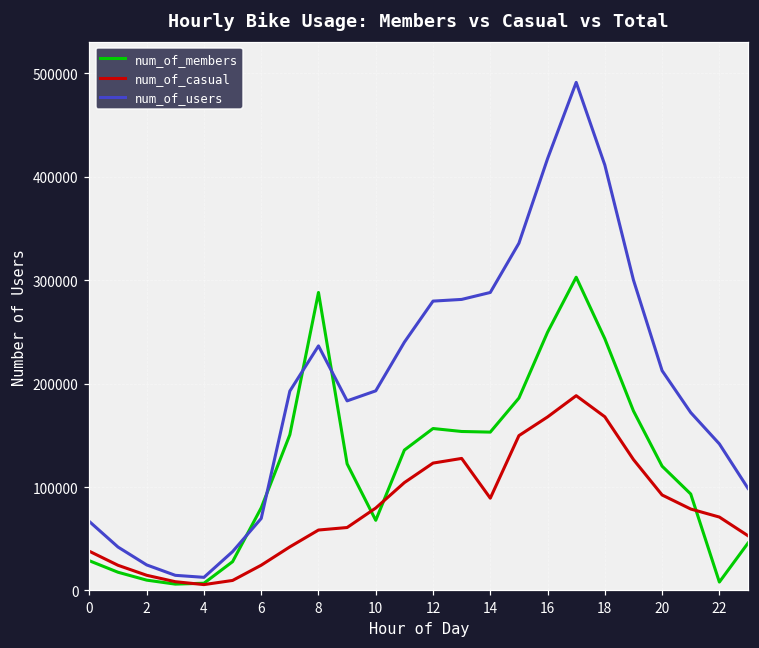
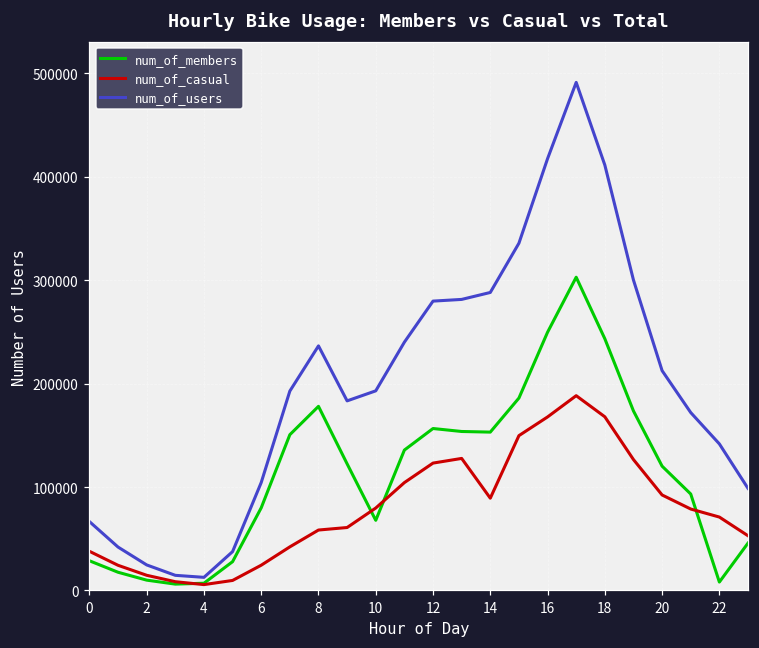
  {
    "num_of_members": {
      "0": 30000,
      "2": 10000,
      "6": 80000,
-     "8": 290000,
+     "8": 180000,
      "10": 70000,
      "12": 160000,
      "14": 150000,
      "16": 250000,
      "18": 240000,
      "20": 120000,
      "22": 10000
    },
    "num_of_casual": {
      "0": 40000,
      "2": 10000,
      "6": 20000,
      "8": 60000,
      "10": 80000,
      "12": 120000,
      "14": 90000,
      "16": 170000,
      "18": 170000,
      "20": 90000,
      "22": 70000
    },
    "num_of_users": {
      "0": 70000,
      "2": 20000,
      "4": 10000,
-     "6": 70000,
+     "6": 100000,
      "8": 240000,
      "10": 190000,
      "12": 280000,
      "14": 290000,
      "16": 420000,
      "18": 410000,
      "20": 210000,
      "22": 140000
    }
  }
